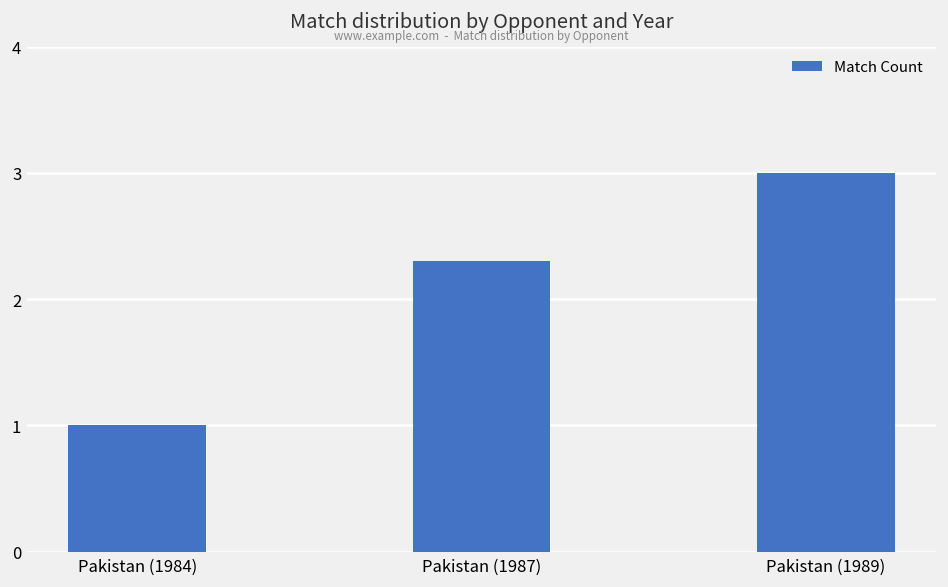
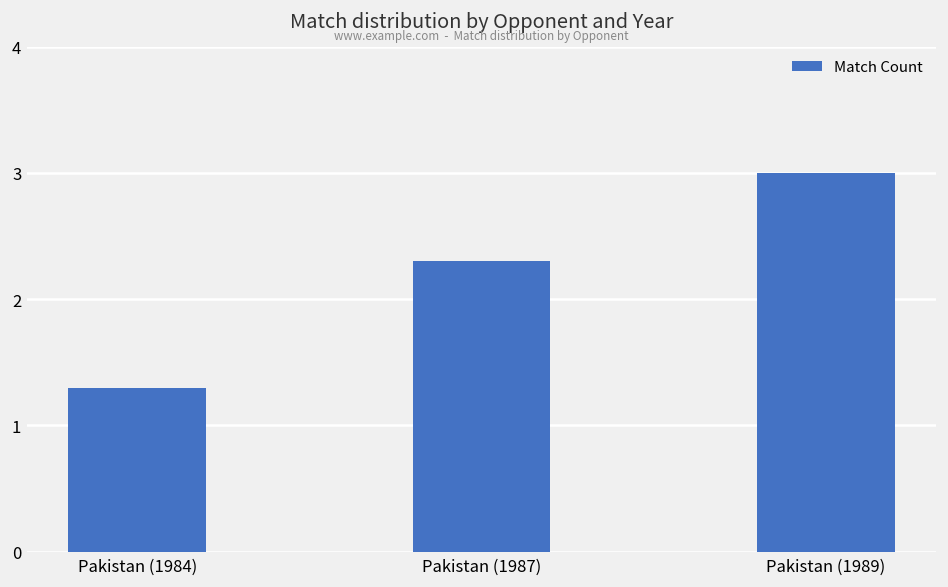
  {
-   "Pakistan (1984)": 1.0,
+   "Pakistan (1984)": 1.3,
    "Pakistan (1987)": 2.3,
    "Pakistan (1989)": 3.0
  }
